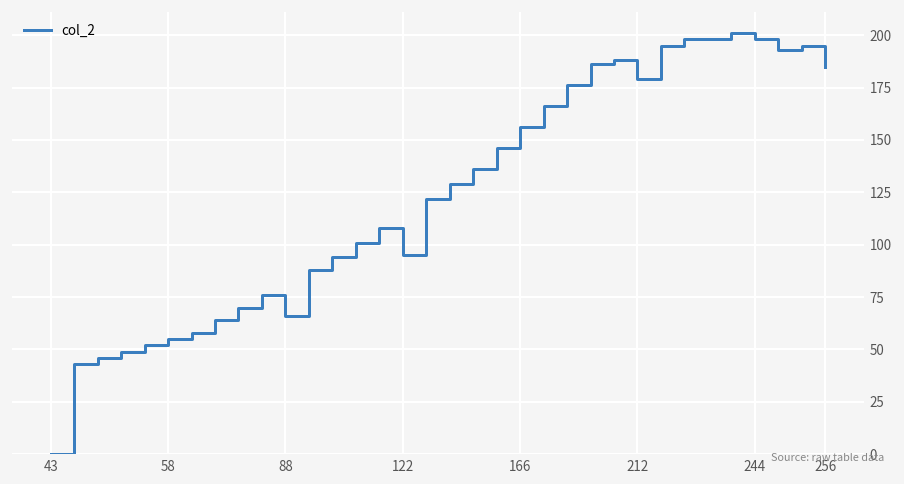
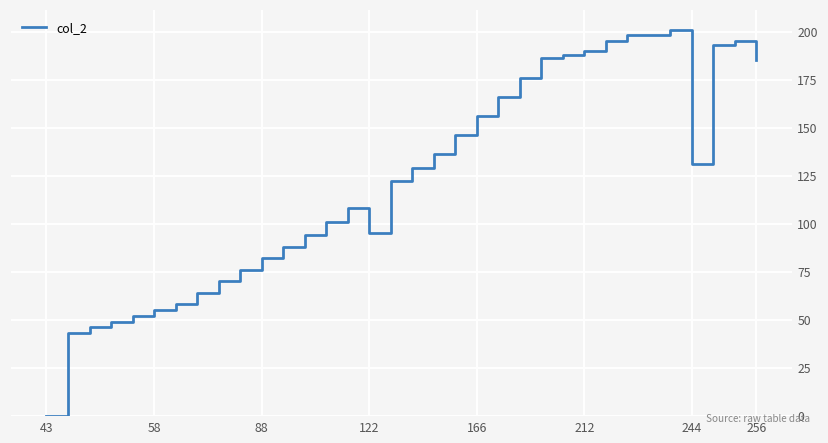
  {
    "43": 0,
    "58": 55,
-   "88": 66,
+   "88": 82,
    "122": 95,
    "166": 156,
-   "212": 179,
-   "244": 198,
+   "212": 190,
+   "244": 131,
    "256": 185
  }
